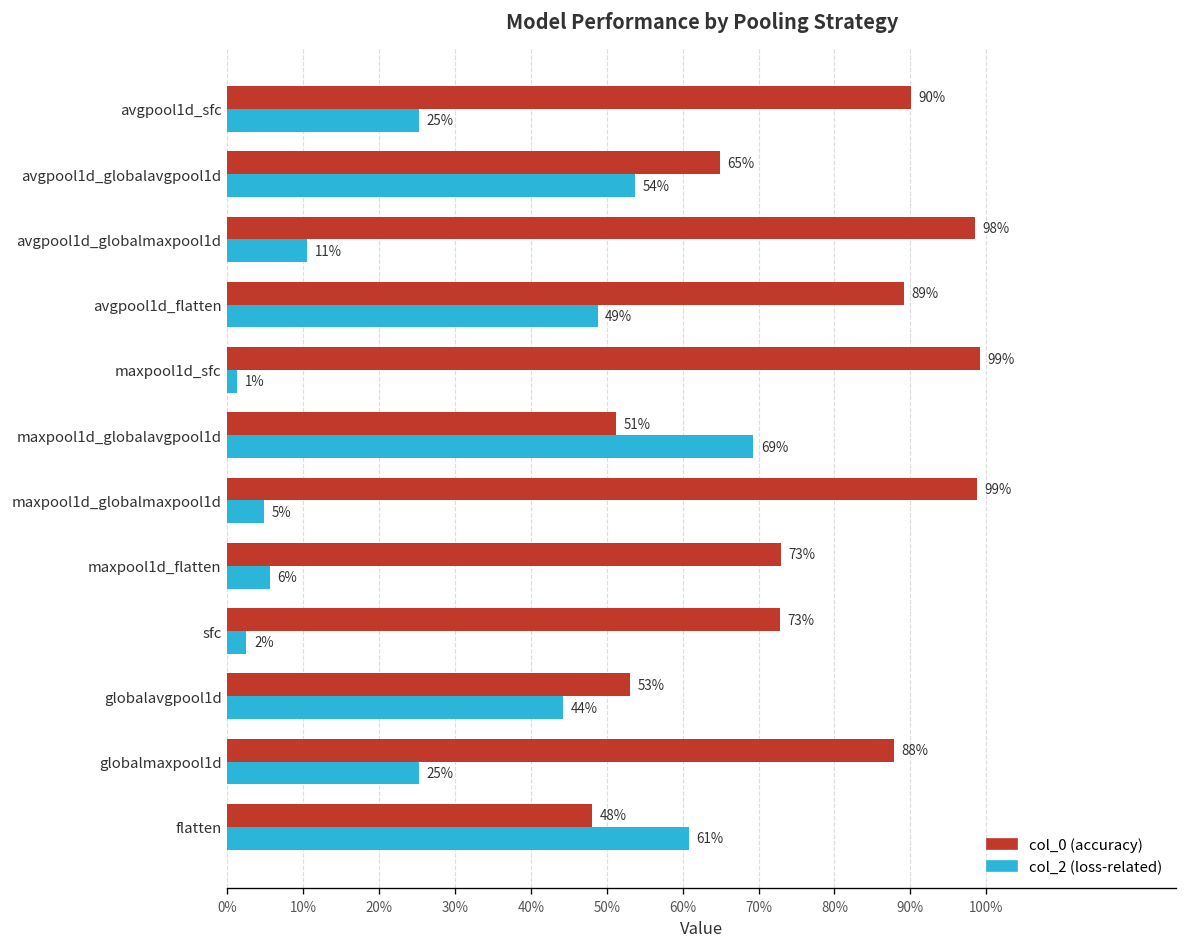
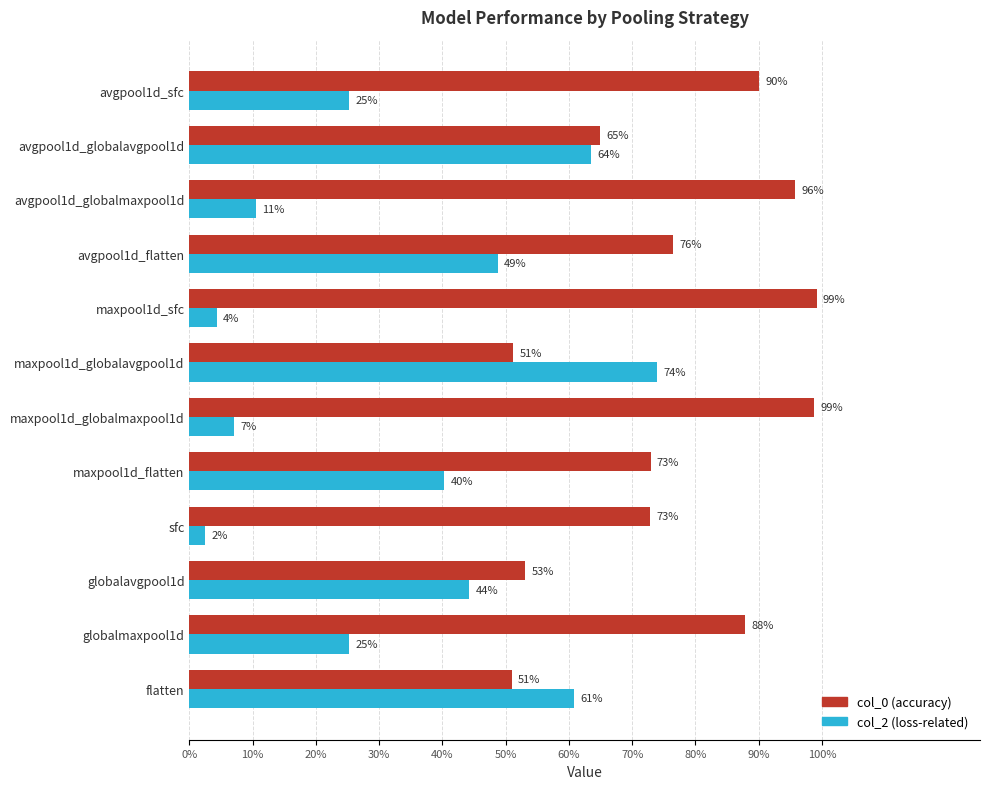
  {
    "col_0 (accuracy)": {
      "avgpool1d_sfc": "90%",
      "avgpool1d_globalavgpool1d": "65%",
-     "avgpool1d_globalmaxpool1d": "98%",
-     "avgpool1d_flatten": "89%",
+     "avgpool1d_globalmaxpool1d": "96%",
+     "avgpool1d_flatten": "76%",
      "maxpool1d_sfc": "99%",
      "maxpool1d_globalavgpool1d": "51%",
      "maxpool1d_globalmaxpool1d": "99%",
      "maxpool1d_flatten": "73%",
      "sfc": "73%",
      "globalavgpool1d": "53%",
      "globalmaxpool1d": "88%",
-     "flatten": "48%"
+     "flatten": "51%"
    },
    "col_2 (loss-related)": {
      "avgpool1d_sfc": "25%",
-     "avgpool1d_globalavgpool1d": "54%",
+     "avgpool1d_globalavgpool1d": "64%",
      "avgpool1d_globalmaxpool1d": "11%",
      "avgpool1d_flatten": "49%",
-     "maxpool1d_sfc": "1%",
-     "maxpool1d_globalavgpool1d": "69%",
-     "maxpool1d_globalmaxpool1d": "5%",
-     "maxpool1d_flatten": "6%",
+     "maxpool1d_sfc": "4%",
+     "maxpool1d_globalavgpool1d": "74%",
+     "maxpool1d_globalmaxpool1d": "7%",
+     "maxpool1d_flatten": "40%",
      "sfc": "2%",
      "globalavgpool1d": "44%",
      "globalmaxpool1d": "25%",
      "flatten": "61%"
    }
  }
